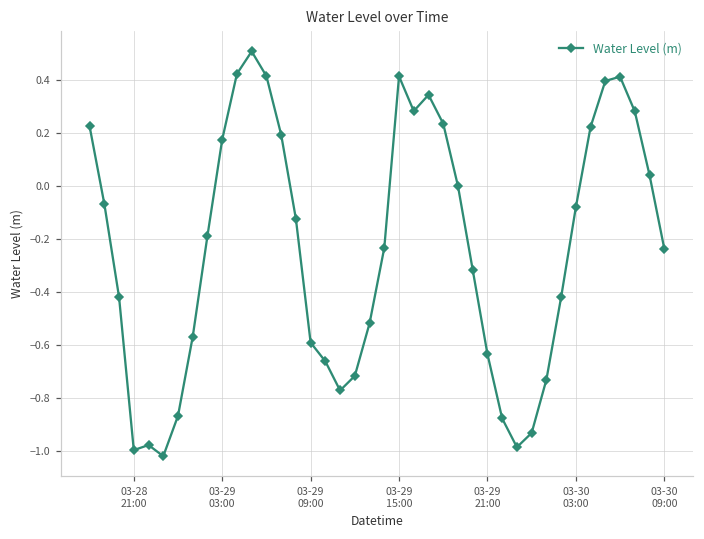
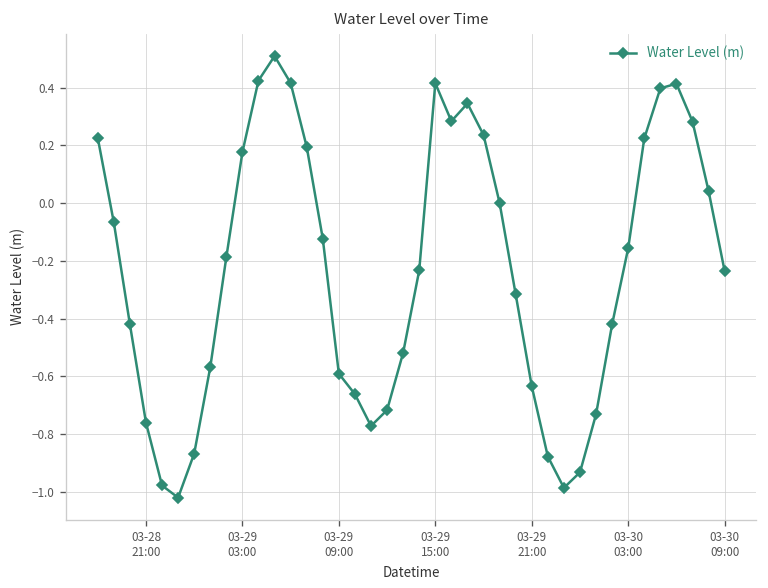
  {
-   "03-28 21:00": -1.00,
+   "03-28 21:00": -0.76,
    "03-29 03:00": 0.18,
    "03-29 09:00": -0.59,
    "03-29 15:00": 0.42,
    "03-29 21:00": -0.63,
-   "03-30 03:00": -0.08,
+   "03-30 03:00": -0.16,
    "03-30 09:00": -0.24
  }
